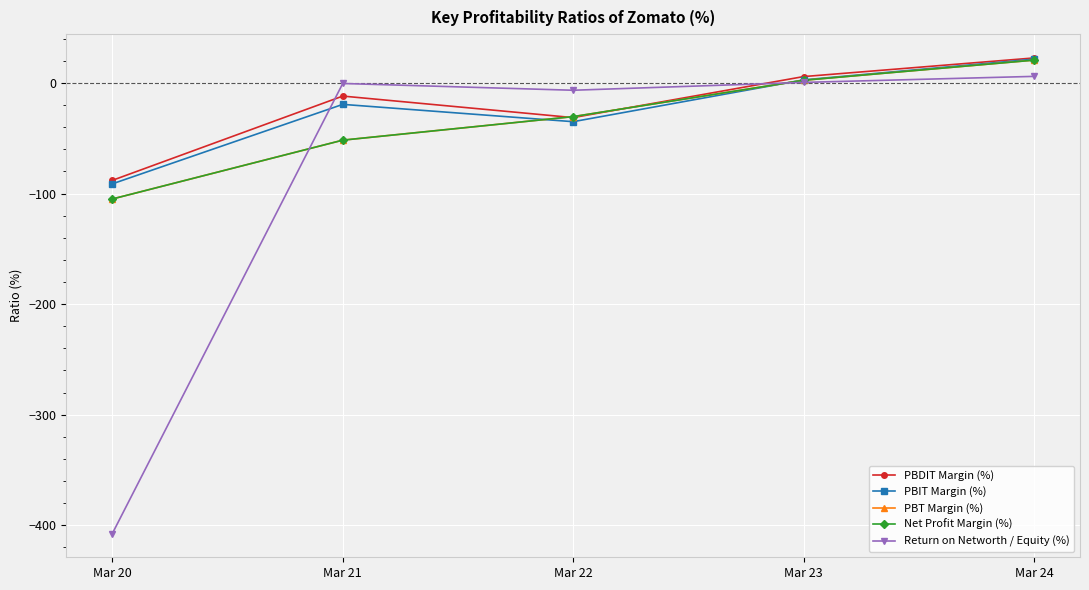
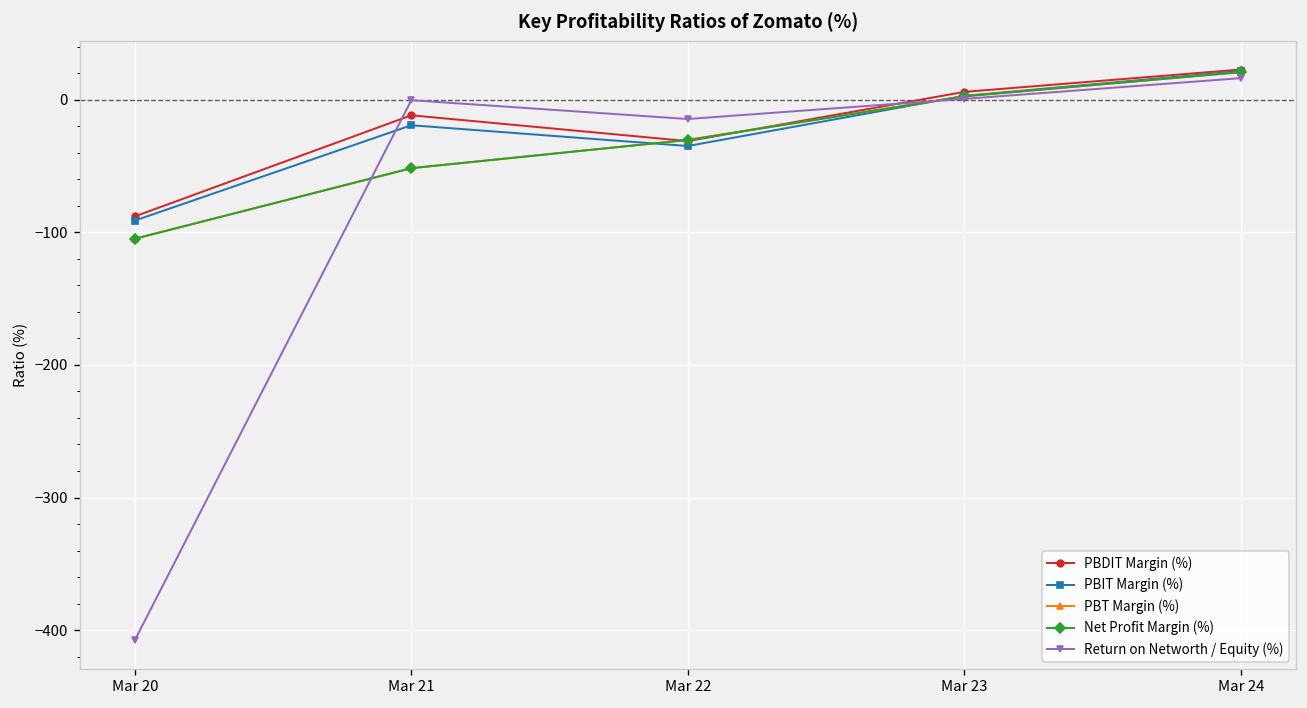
  {
    "PBDIT Margin (%)": {
      "Mar 20": -88,
      "Mar 21": -12,
      "Mar 23": 6
    },
    "PBIT Margin (%)": {
      "Mar 20": -91,
      "Mar 21": -19,
      "Mar 22": -35
    },
    "Net Profit Margin (%)": {
      "Mar 20": -105,
      "Mar 21": -52
    },
    "Return on Networth / Equity (%)": {
      "Mar 20": -408,
      "Mar 21": 0,
-     "Mar 22": -7,
-     "Mar 24": 6
+     "Mar 22": -15,
+     "Mar 24": 16
    }
  }
